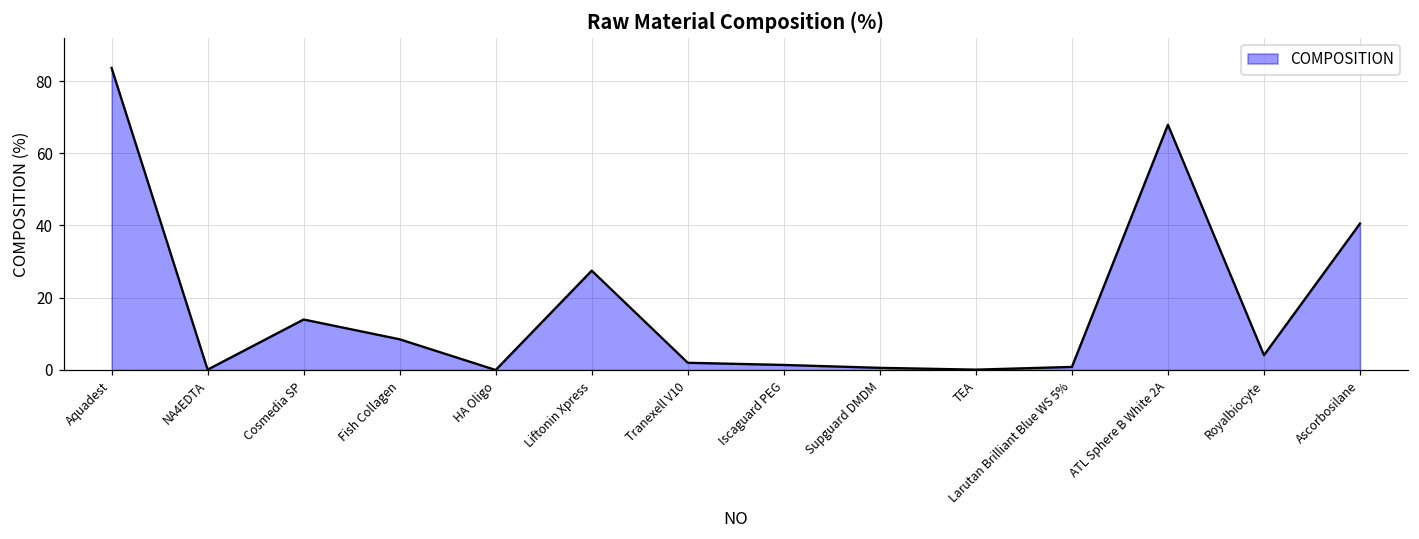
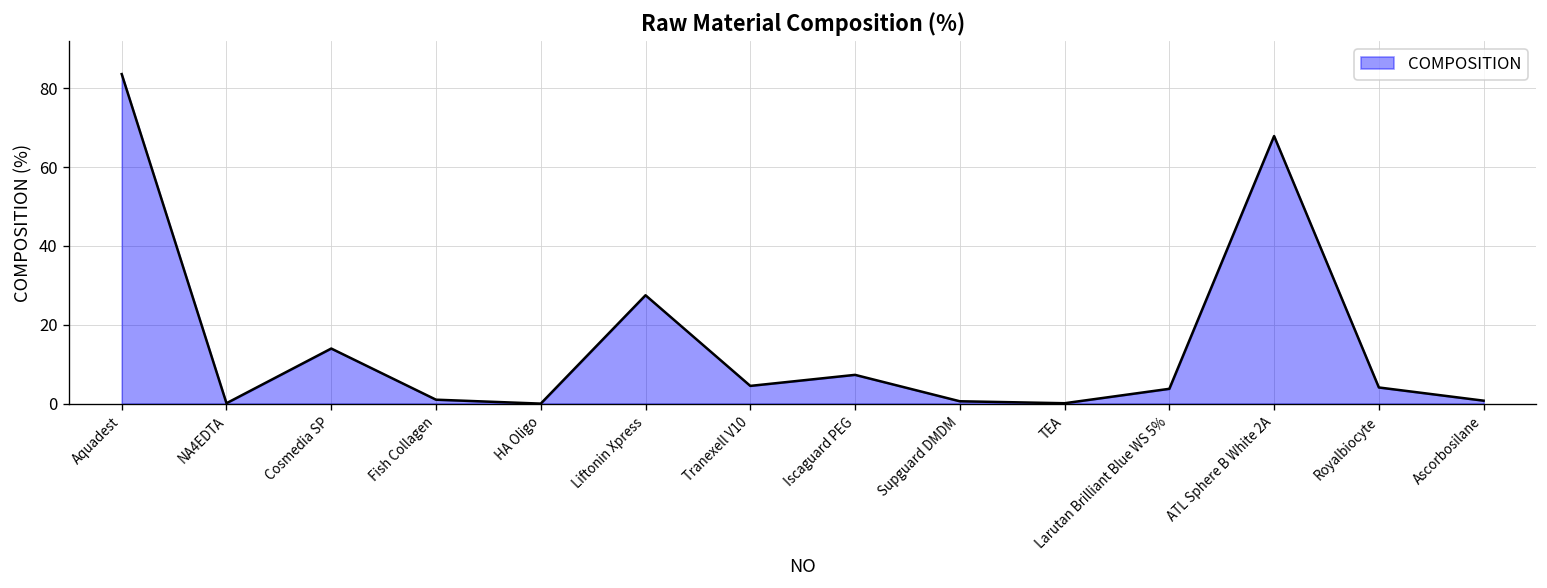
  {
    "Aquadest": 84,
    "NA4EDTA": 0,
    "Cosmedia SP": 14,
-   "Fish Collagen": 9,
+   "Fish Collagen": 1,
    "HA Oligo": 0,
    "Liftonin Xpress": 28,
-   "Tranexell V10": 2,
-   "Iscaguard PEG": 1,
+   "Tranexell V10": 5,
+   "Iscaguard PEG": 7,
    "Supguard DMDM": 1,
    "TEA": 0,
-   "Larutan Brilliant Blue WS 5%": 1,
+   "Larutan Brilliant Blue WS 5%": 4,
    "ATL Sphere B White 2A": 68,
    "Royalbiocyte": 4,
-   "Ascorbosilane": 41
+   "Ascorbosilane": 1
  }
